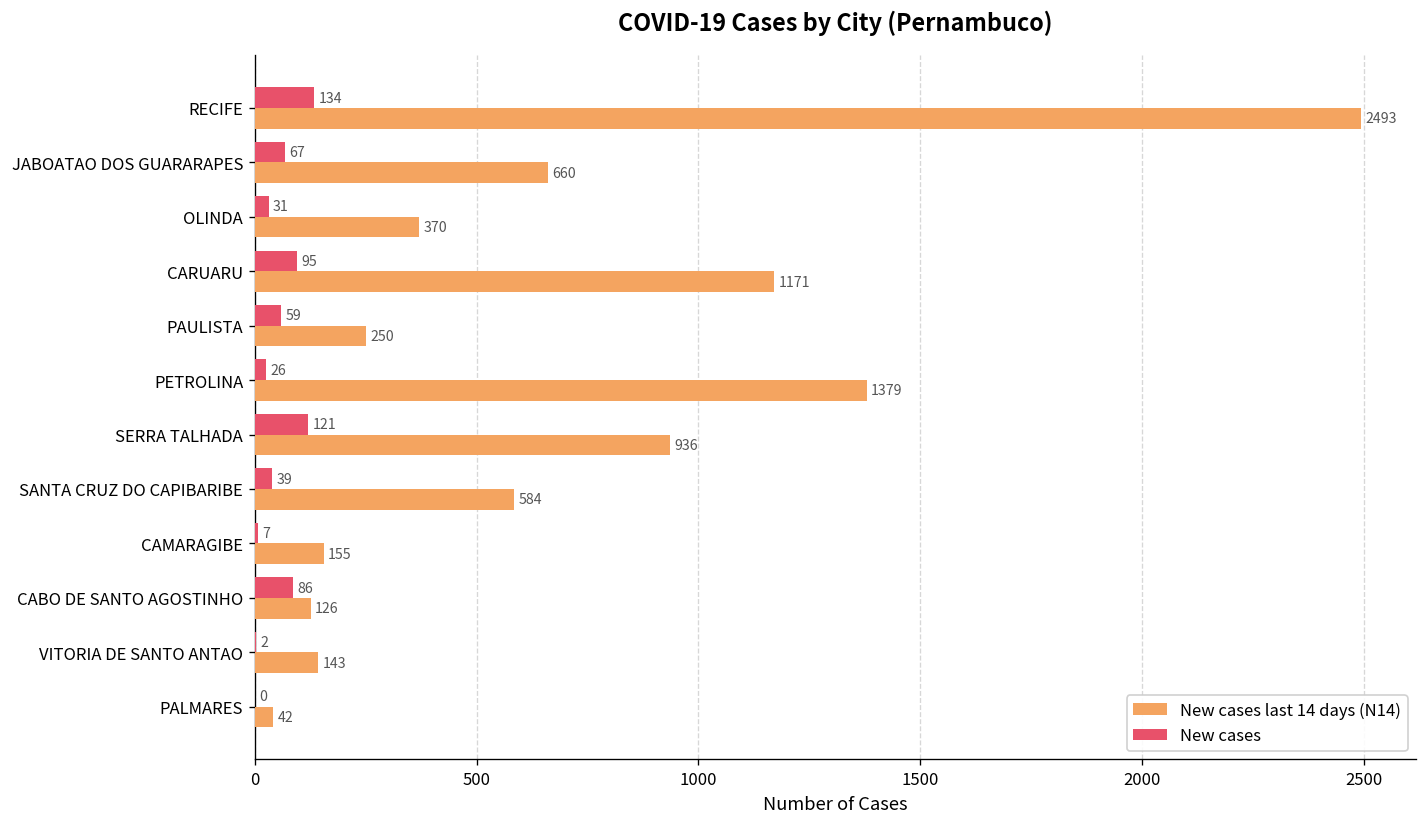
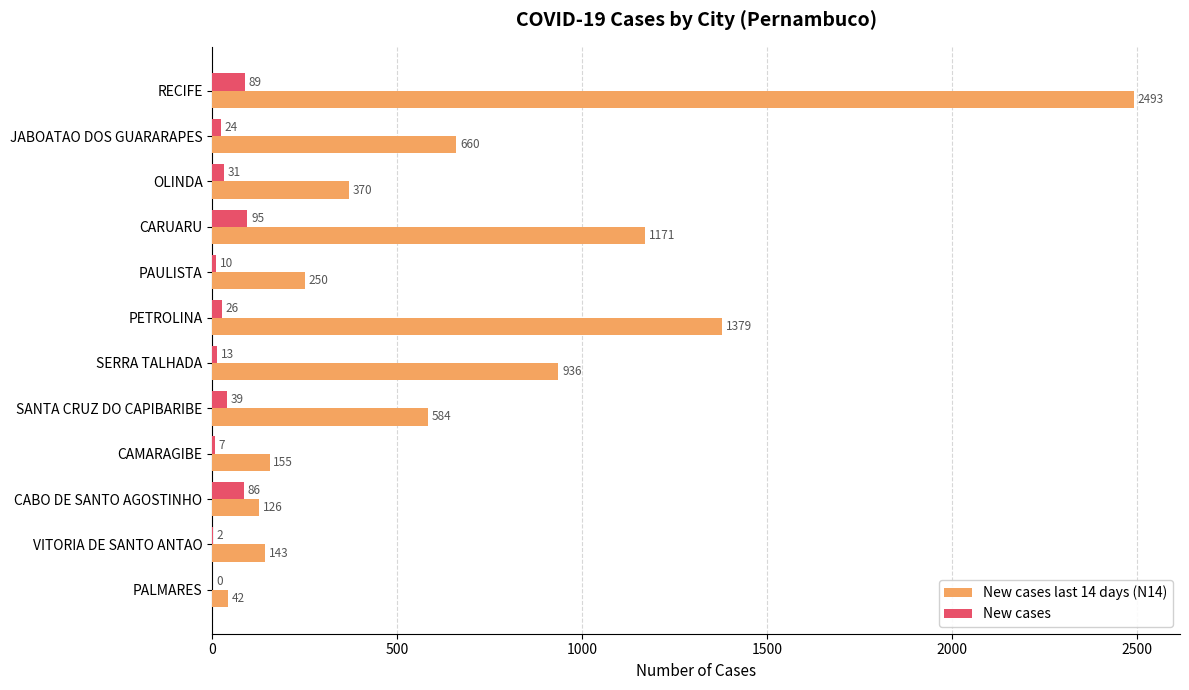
  {
    "New cases last 14 days (N14)": {
      "RECIFE": 2493,
      "JABOATAO DOS GUARARAPES": 660,
      "OLINDA": 370,
      "CARUARU": 1171,
      "PAULISTA": 250,
      "PETROLINA": 1379,
      "SERRA TALHADA": 936,
      "SANTA CRUZ DO CAPIBARIBE": 584,
      "CAMARAGIBE": 155,
      "CABO DE SANTO AGOSTINHO": 126,
      "VITORIA DE SANTO ANTAO": 143,
      "PALMARES": 42
    },
    "New cases": {
-     "RECIFE": 134,
-     "JABOATAO DOS GUARARAPES": 67,
+     "RECIFE": 89,
+     "JABOATAO DOS GUARARAPES": 24,
      "OLINDA": 31,
      "CARUARU": 95,
-     "PAULISTA": 59,
+     "PAULISTA": 10,
      "PETROLINA": 26,
-     "SERRA TALHADA": 121,
+     "SERRA TALHADA": 13,
      "SANTA CRUZ DO CAPIBARIBE": 39,
      "CAMARAGIBE": 7,
      "CABO DE SANTO AGOSTINHO": 86,
      "VITORIA DE SANTO ANTAO": 2,
      "PALMARES": 0
    }
  }
